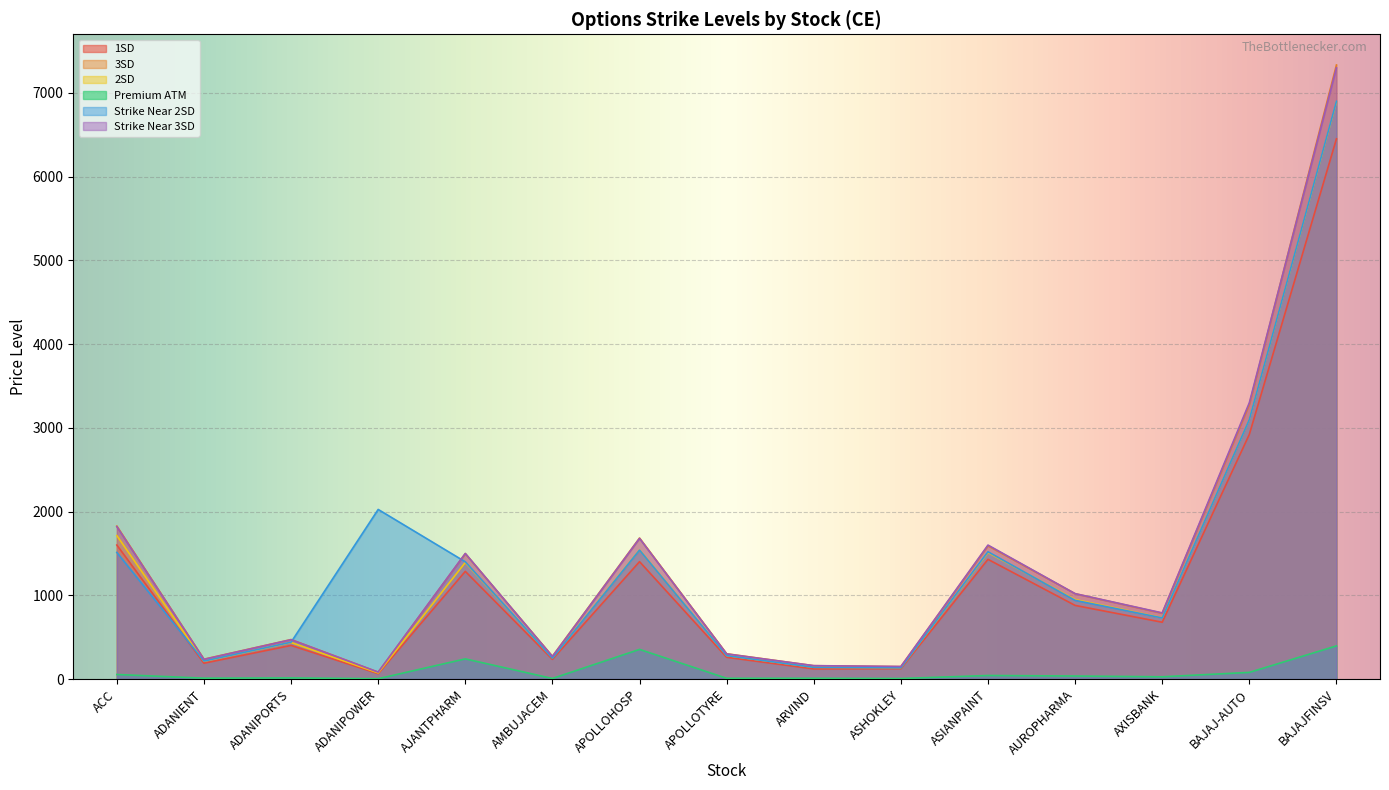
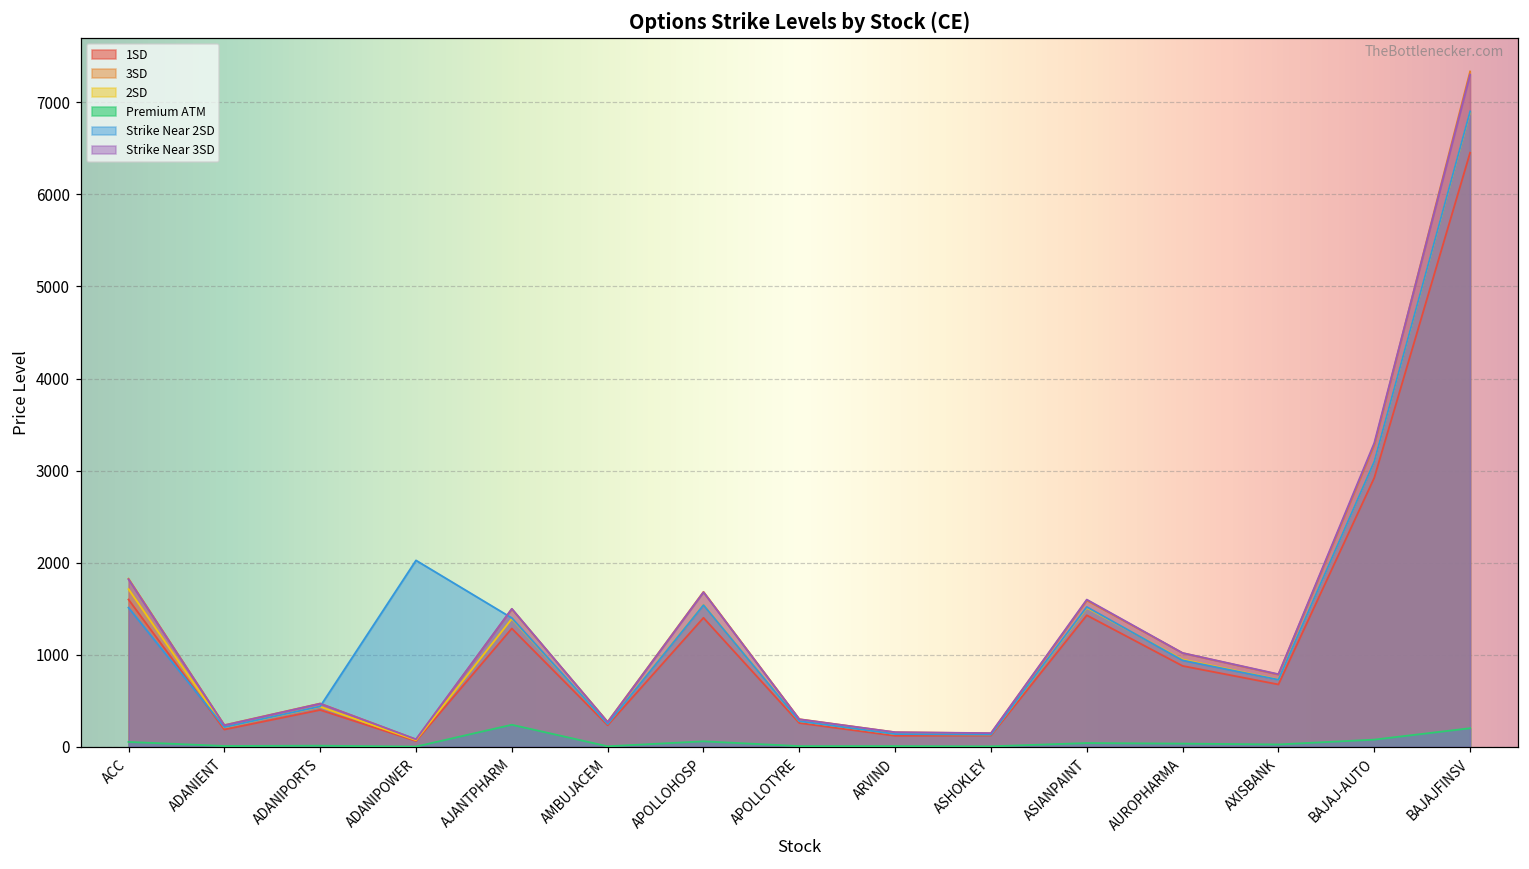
  {
    "Premium ATM": {
      "ACC": 100,
      "ADANIENT": 0,
      "ADANIPORTS": 0,
      "ADANIPOWER": 0,
      "AJANTPHARM": 200,
      "AMBUJACEM": 0,
-     "APOLLOHOSP": 400,
+     "APOLLOHOSP": 100,
      "APOLLOTYRE": 0,
      "ARVIND": 0,
      "ASHOKLEY": 0,
      "ASIANPAINT": 0,
      "AUROPHARMA": 0,
      "AXISBANK": 0,
      "BAJAJ-AUTO": 100,
-     "BAJAJFINSV": 400
+     "BAJAJFINSV": 200
    },
    "Strike Near 2SD": {
      "ACC": 1500,
      "ADANIPOWER": 2000
    },
    "Strike Near 3SD": {
      "BAJAJFINSV": 7300
    }
  }
